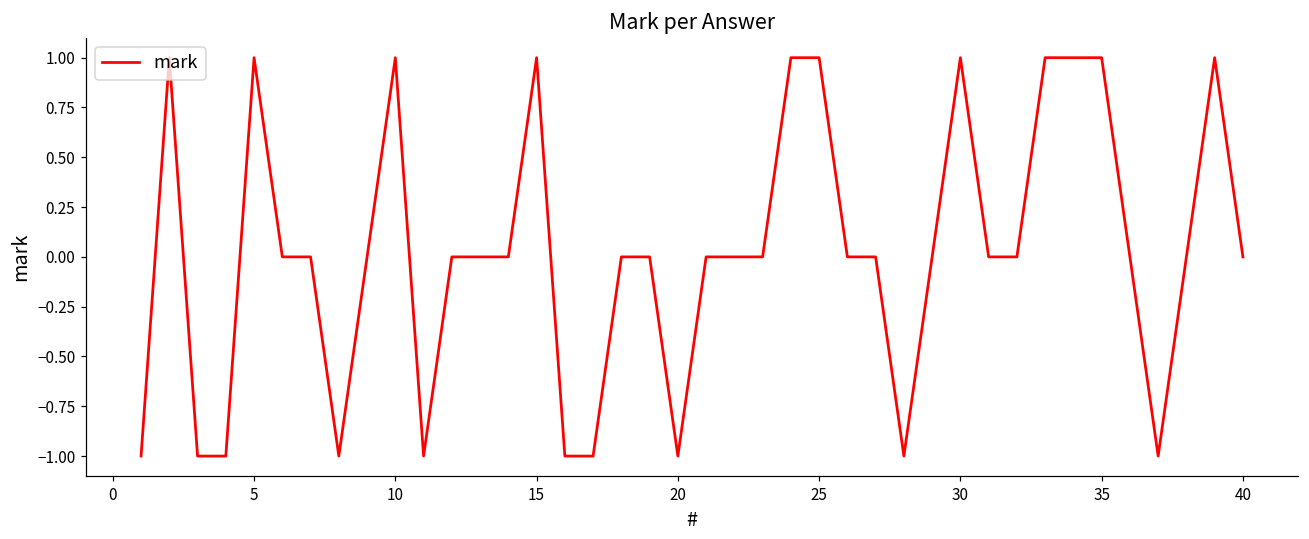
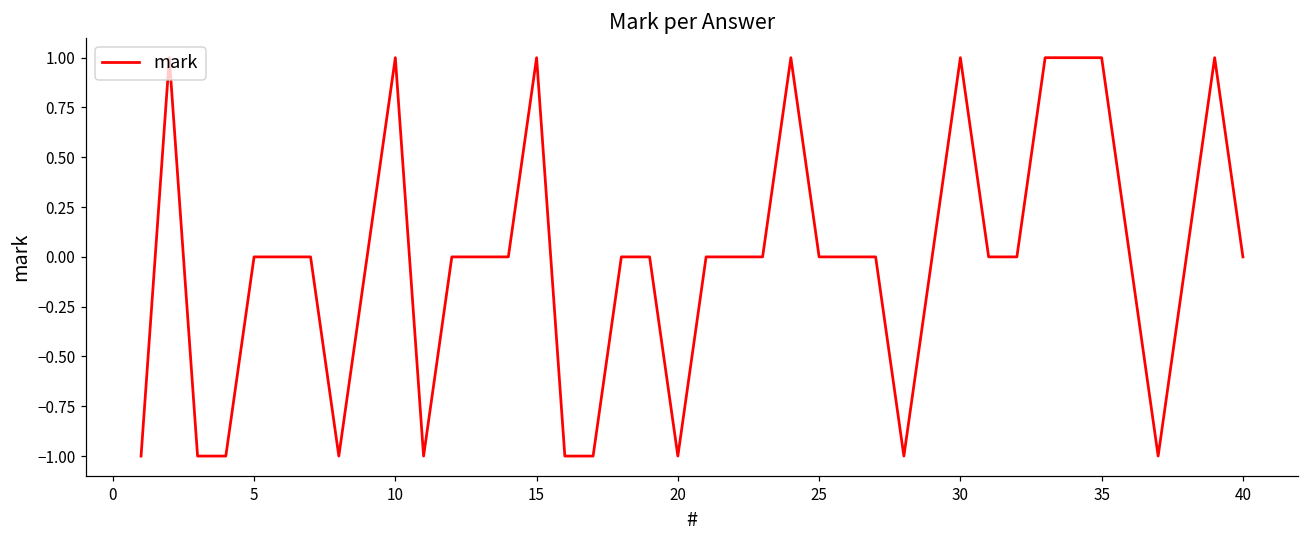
  {
-   "5": 1,
+   "5": 0,
    "10": 1,
    "15": 1,
    "20": -1,
-   "25": 1,
+   "25": 0,
    "30": 1,
    "35": 1,
    "40": 0
  }
